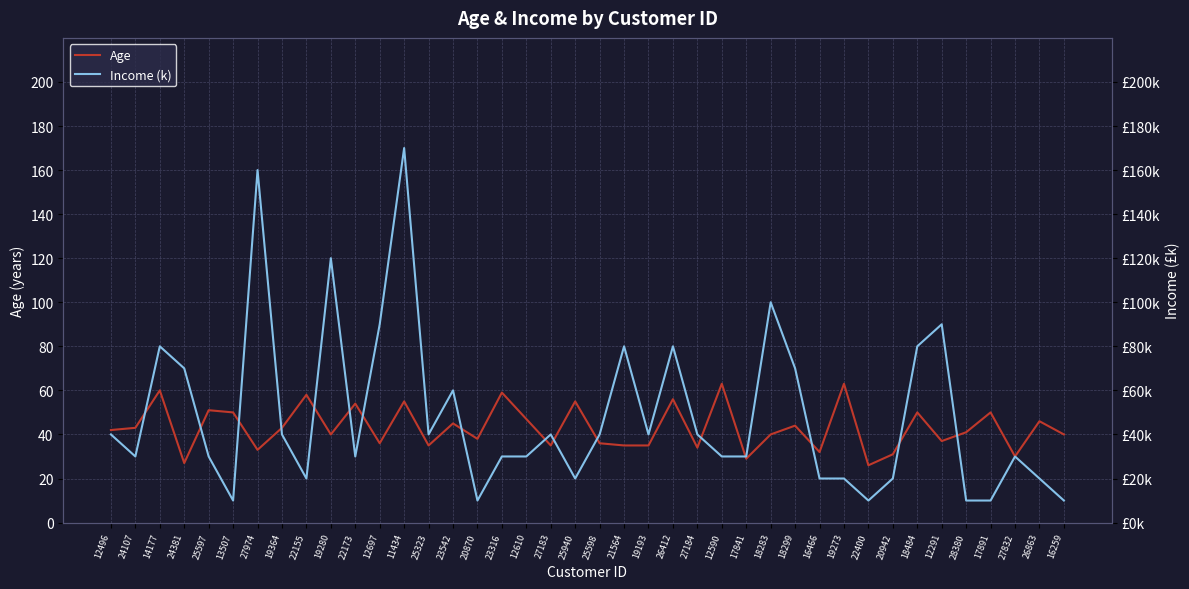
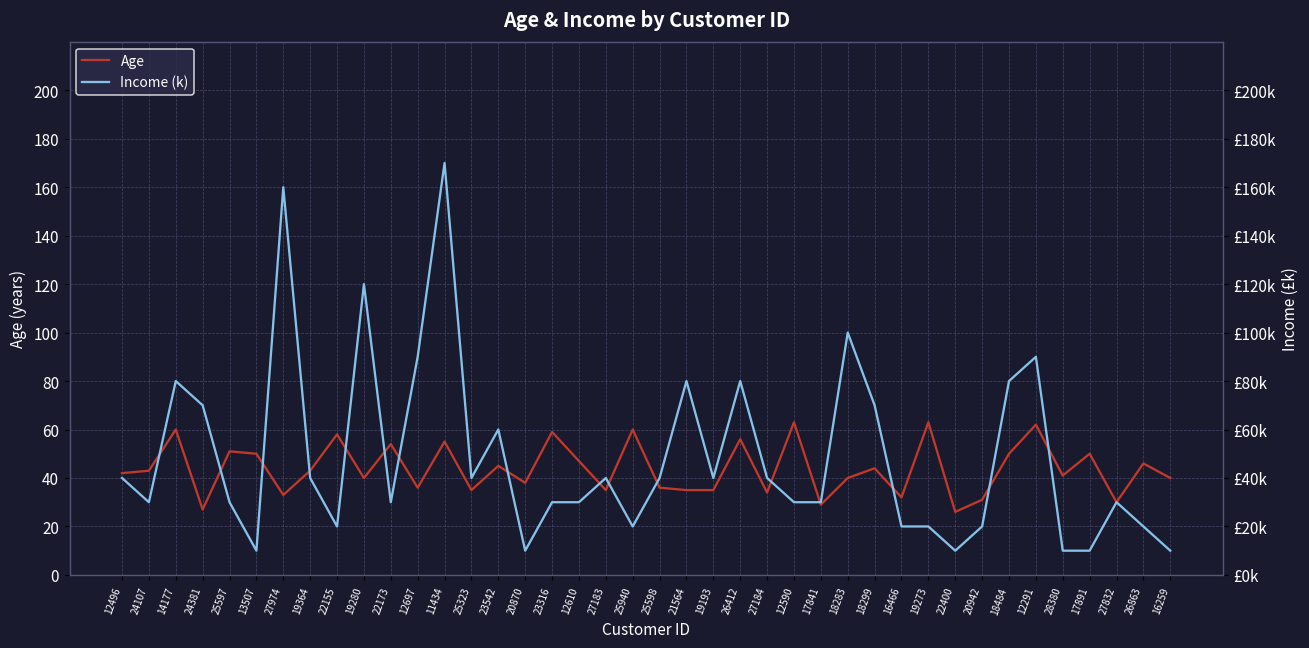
  {
    "Age": {
      "12496": "42",
      "24107": "43",
      "14177": "60",
      "24381": "27",
      "25597": "51",
      "13507": "50",
      "27974": "33",
      "19364": "43",
      "22155": "58",
      "19280": "40",
      "22173": "54",
      "12697": "36",
      "11434": "55",
      "25323": "35",
      "23542": "45",
      "20870": "38",
      "23316": "59",
      "12610": "47",
      "27183": "35",
-     "25940": "55",
+     "25940": "60",
      "25598": "36",
      "21564": "35",
      "19193": "35",
      "26412": "56",
      "27184": "34",
      "12590": "63",
      "17841": "29",
      "18283": "40",
      "18299": "44",
      "16466": "32",
      "19273": "63",
      "22400": "26",
      "20942": "31",
      "18484": "50",
-     "12291": "37",
+     "12291": "62",
      "28380": "41",
      "17891": "50",
      "27832": "30",
      "26863": "46",
      "16259": "40"
    },
    "Income (k)": {
      "12496": "£40000",
      "24107": "£30000",
      "14177": "£80000",
      "24381": "£70000",
      "25597": "£30000",
      "13507": "£10000",
      "27974": "£160000",
      "19364": "£40000",
      "22155": "£20000",
      "19280": "£120000",
      "22173": "£30000",
      "12697": "£90000",
      "11434": "£170000",
      "25323": "£40000",
      "23542": "£60000",
      "20870": "£10000",
      "23316": "£30000",
      "12610": "£30000",
      "27183": "£40000",
      "25940": "£20000",
      "25598": "£40000",
      "21564": "£80000",
      "19193": "£40000",
      "26412": "£80000",
      "27184": "£40000",
      "12590": "£30000",
      "17841": "£30000",
      "18283": "£100000",
      "18299": "£70000",
      "16466": "£20000",
      "19273": "£20000",
      "22400": "£10000",
      "20942": "£20000",
      "18484": "£80000",
      "12291": "£90000",
      "28380": "£10000",
      "17891": "£10000",
      "27832": "£30000",
      "26863": "£20000",
      "16259": "£10000"
    }
  }
